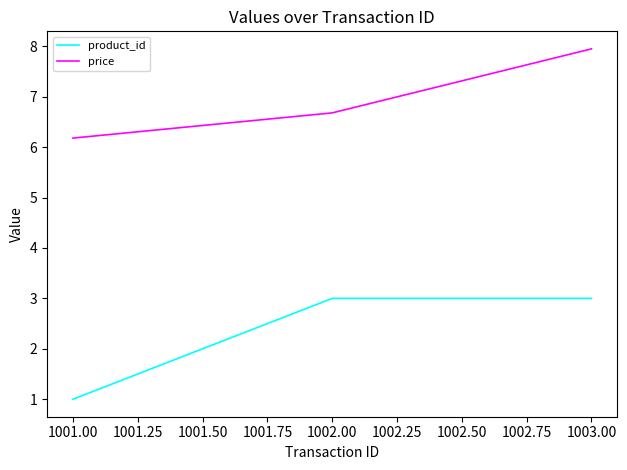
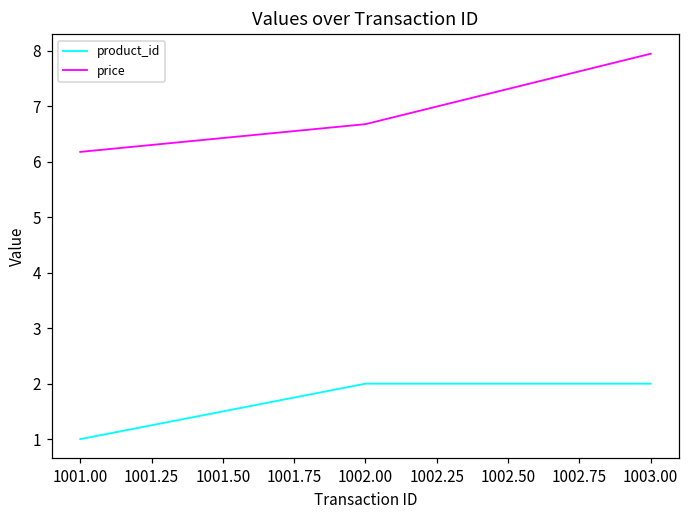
  {
    "product_id": {
      "1001.00": 1,
-     "1002.00": 3,
-     "1003.00": 3
+     "1002.00": 2,
+     "1003.00": 2
    },
    "price": {
      "1001.00": 6.2,
      "1002.00": 6.7,
      "1003.00": 8.0
    }
  }
